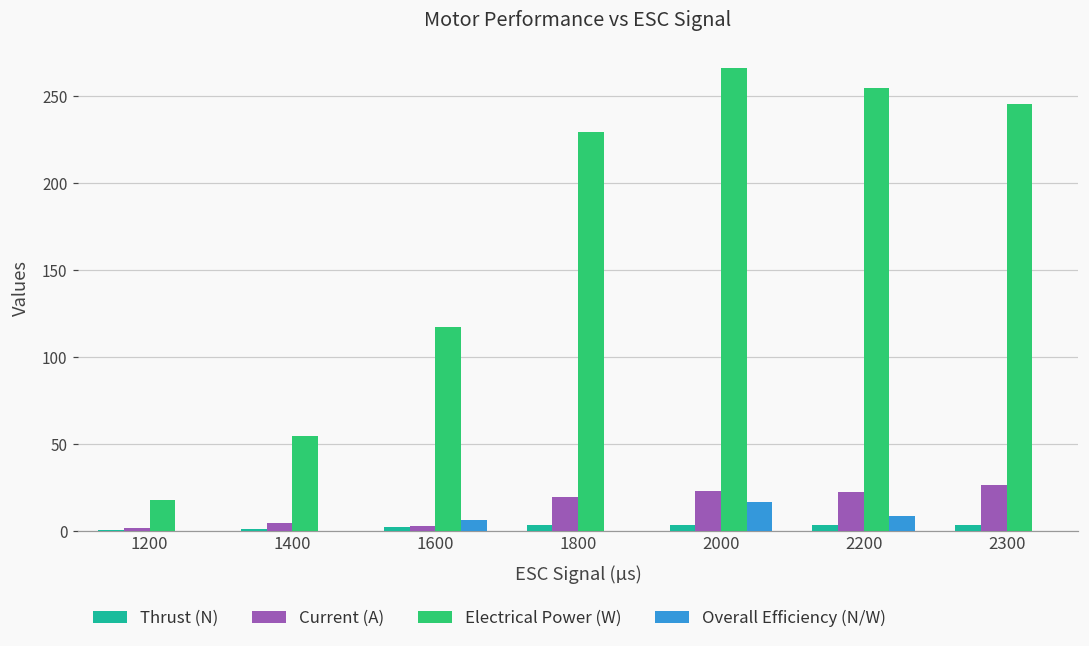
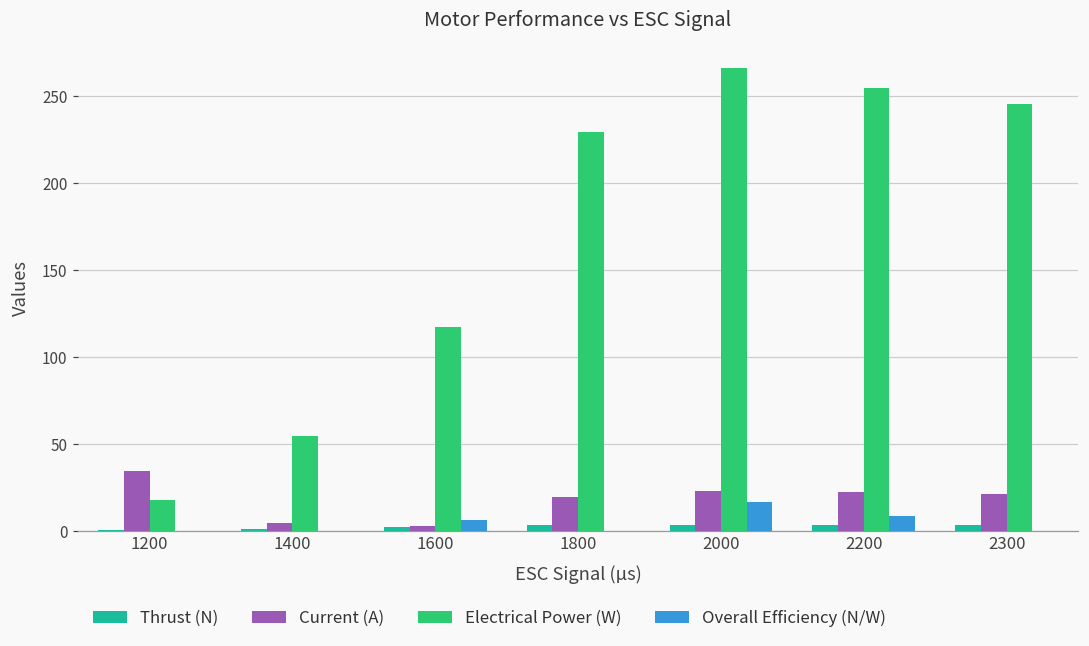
  {
    "Current (A)": {
-     "1200": 1,
+     "1200": 35,
      "1400": 5,
      "1600": 3,
      "1800": 20,
      "2000": 23,
      "2200": 22,
-     "2300": 27
+     "2300": 21
    },
    "Overall Efficiency (N/W)": {
      "1600": 6,
      "2000": 17,
      "2200": 9
    }
  }
